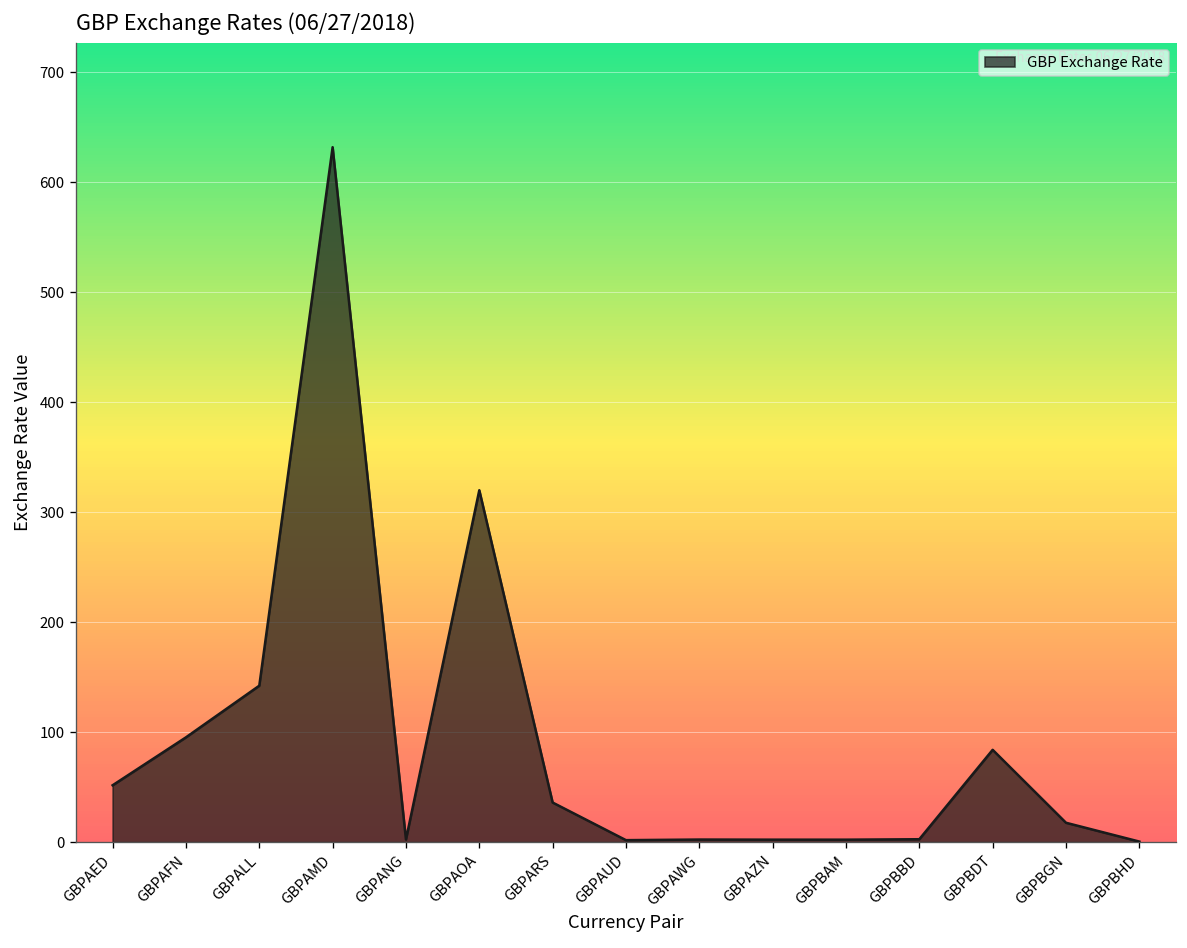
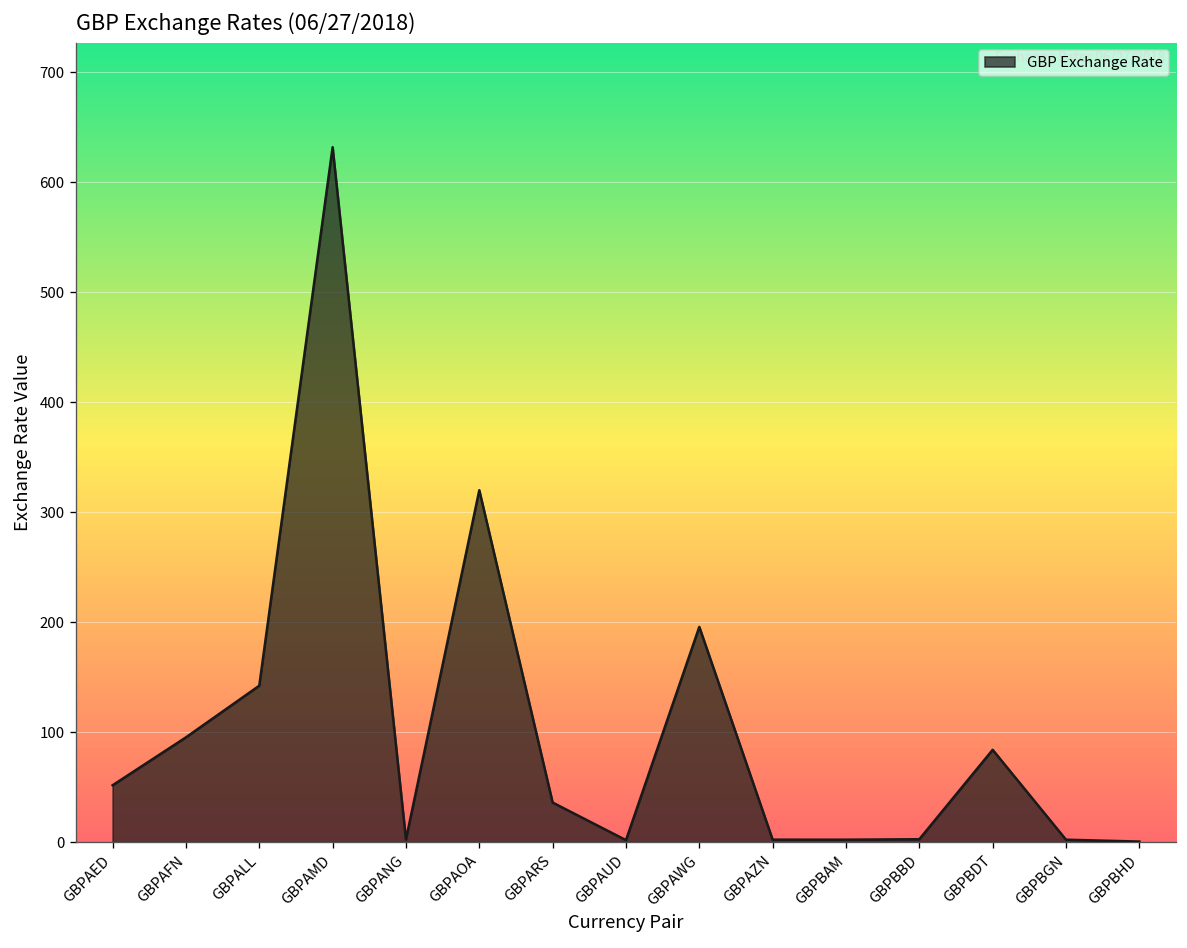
  {
    "GBPAED": 50,
    "GBPAFN": 100,
    "GBPALL": 140,
    "GBPAMD": 630,
    "GBPANG": 0,
    "GBPAOA": 320,
    "GBPARS": 40,
    "GBPAUD": 0,
-   "GBPAWG": 0,
+   "GBPAWG": 200,
    "GBPAZN": 0,
    "GBPBAM": 0,
    "GBPBBD": 0,
    "GBPBDT": 80,
-   "GBPBGN": 20,
+   "GBPBGN": 0,
    "GBPBHD": 0
  }
